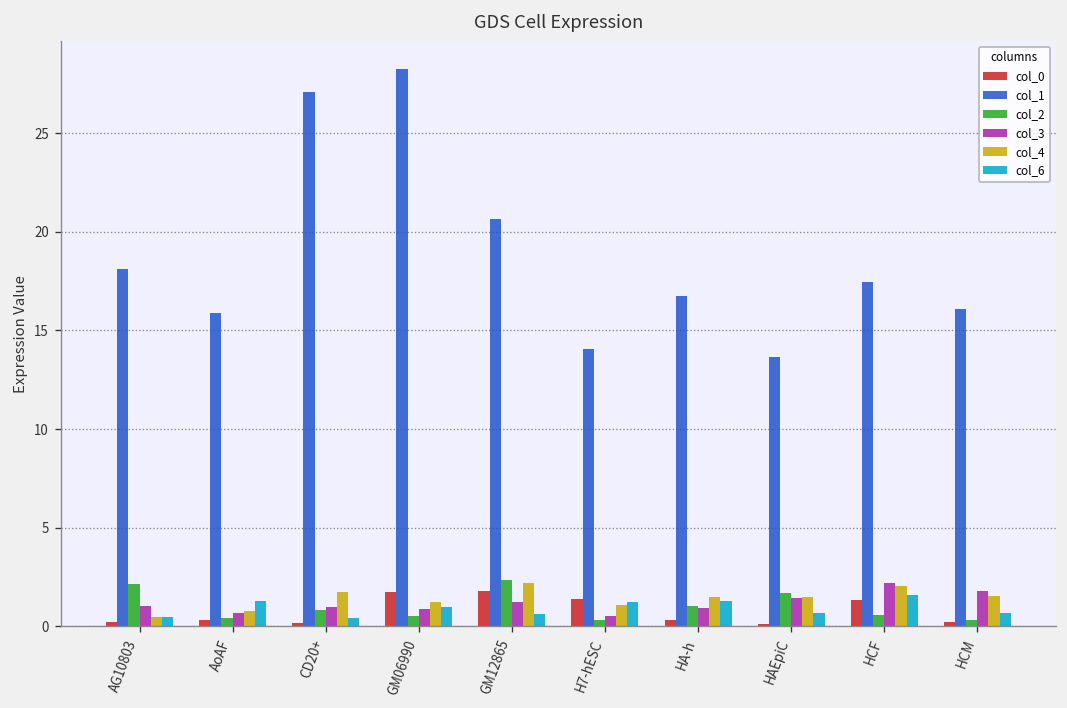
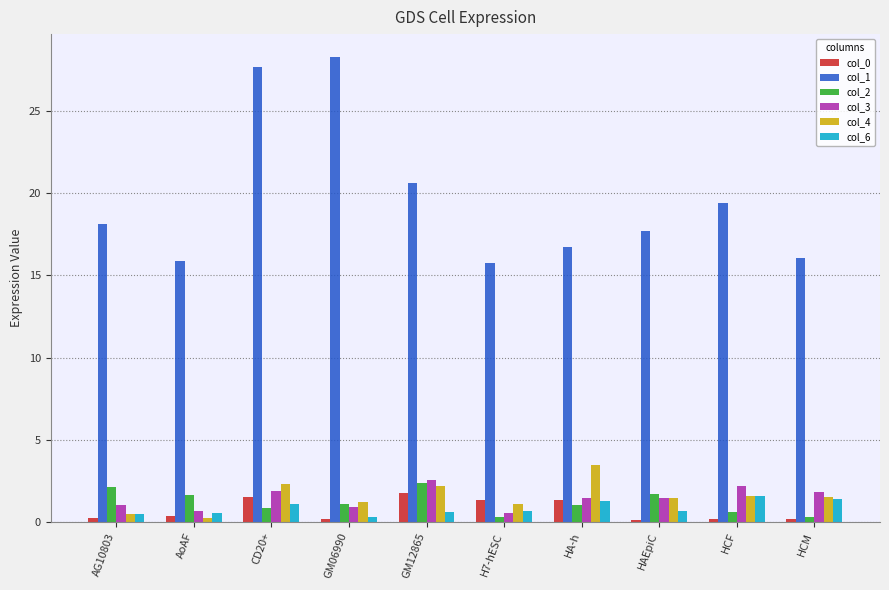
  {
    "col_0": {
      "AG10803": 0.2,
      "AoAF": 0.3,
-     "CD20+": 0.2,
-     "GM06990": 1.7,
+     "CD20+": 1.5,
+     "GM06990": 0.2,
      "GM12865": 1.8,
      "H7-hESC": 1.4,
-     "HA-h": 0.3,
-     "HCF": 1.3,
+     "HA-h": 1.4,
+     "HCF": 0.2,
      "HCM": 0.2
    },
    "col_1": {
      "AG10803": 18.1,
      "AoAF": 15.9,
-     "CD20+": 27.1,
+     "CD20+": 27.7,
      "GM06990": 28.3,
      "GM12865": 20.6,
-     "H7-hESC": 14.1,
+     "H7-hESC": 15.8,
      "HA-h": 16.7,
-     "HAEpiC": 13.7,
-     "HCF": 17.5,
+     "HAEpiC": 17.7,
+     "HCF": 19.4,
      "HCM": 16.1
    },
    "col_2": {
      "AG10803": 2.2,
-     "AoAF": 0.4,
+     "AoAF": 1.6,
      "CD20+": 0.8,
-     "GM06990": 0.5,
+     "GM06990": 1.1,
      "GM12865": 2.3,
      "H7-hESC": 0.3,
      "HA-h": 1.0,
      "HAEpiC": 1.7,
      "HCF": 0.6,
      "HCM": 0.3
    },
    "col_3": {
      "AG10803": 1.0,
      "AoAF": 0.7,
-     "CD20+": 1.0,
+     "CD20+": 1.9,
      "GM06990": 0.9,
-     "GM12865": 1.2,
+     "GM12865": 2.6,
      "H7-hESC": 0.5,
-     "HA-h": 1.0,
+     "HA-h": 1.5,
      "HAEpiC": 1.5,
      "HCF": 2.2,
      "HCM": 1.8
    },
    "col_4": {
      "AG10803": 0.5,
-     "AoAF": 0.8,
-     "CD20+": 1.8,
+     "AoAF": 0.3,
+     "CD20+": 2.3,
      "GM06990": 1.2,
      "GM12865": 2.2,
      "H7-hESC": 1.1,
-     "HA-h": 1.5,
+     "HA-h": 3.5,
      "HAEpiC": 1.5,
-     "HCF": 2.1,
+     "HCF": 1.6,
      "HCM": 1.5
    },
    "col_6": {
      "AG10803": 0.5,
-     "AoAF": 1.3,
-     "CD20+": 0.4,
-     "GM06990": 1.0,
+     "AoAF": 0.5,
+     "CD20+": 1.1,
+     "GM06990": 0.3,
      "GM12865": 0.6,
-     "H7-hESC": 1.2,
+     "H7-hESC": 0.7,
      "HA-h": 1.3,
      "HAEpiC": 0.7,
      "HCF": 1.6,
-     "HCM": 0.7
+     "HCM": 1.4
    }
  }
